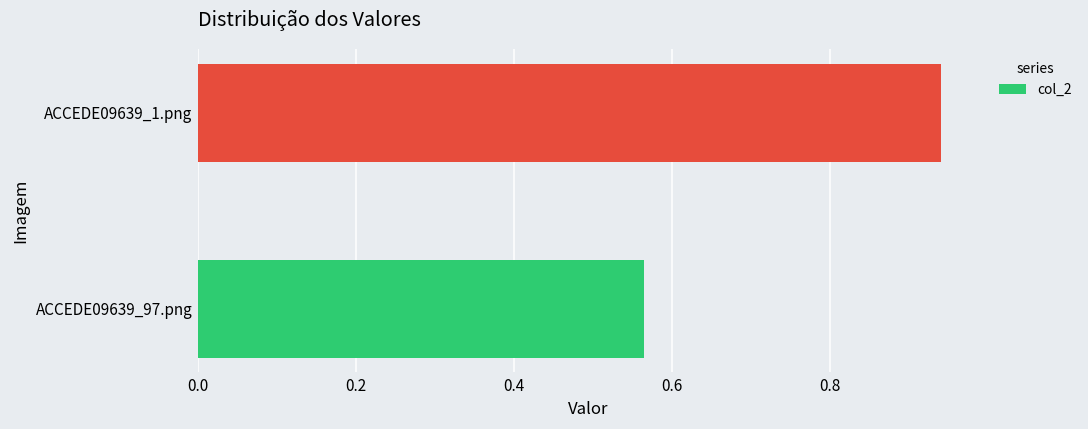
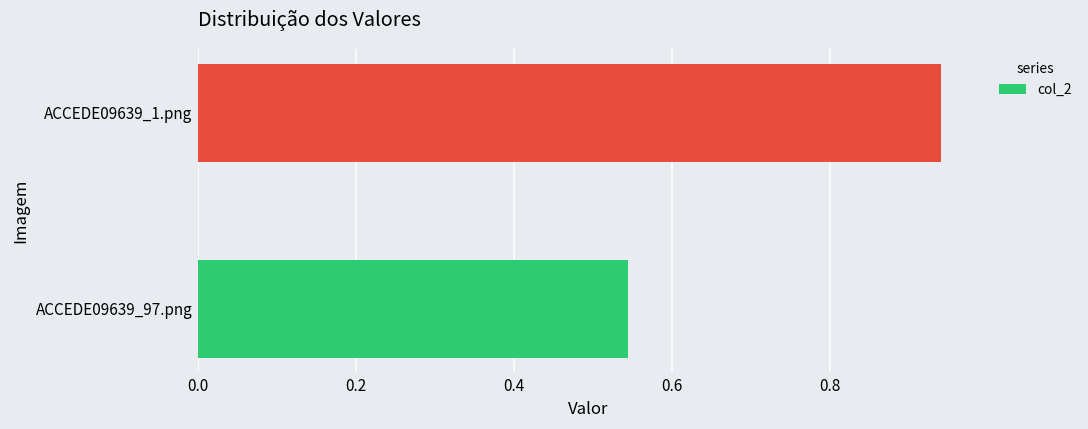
  {
    "ACCEDE09639_1.png": 0.94,
-   "ACCEDE09639_97.png": 0.56
+   "ACCEDE09639_97.png": 0.55
  }
